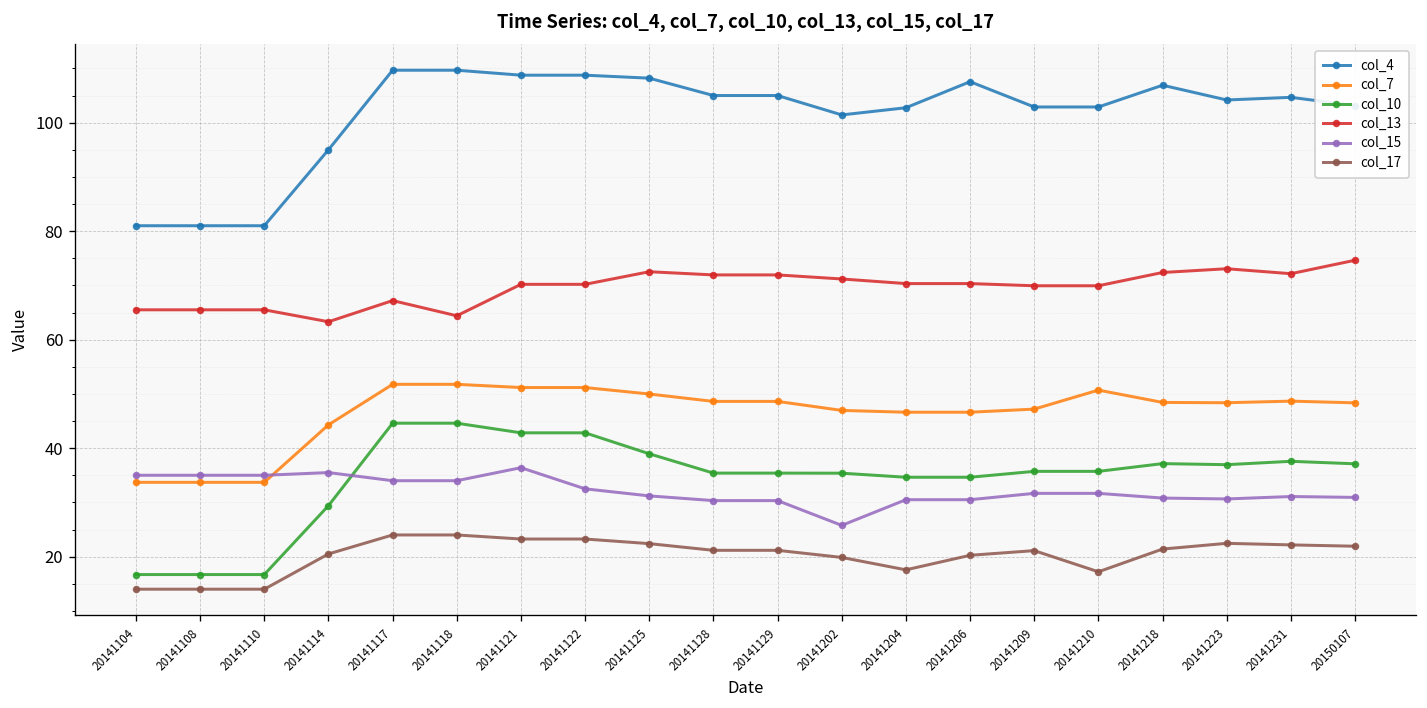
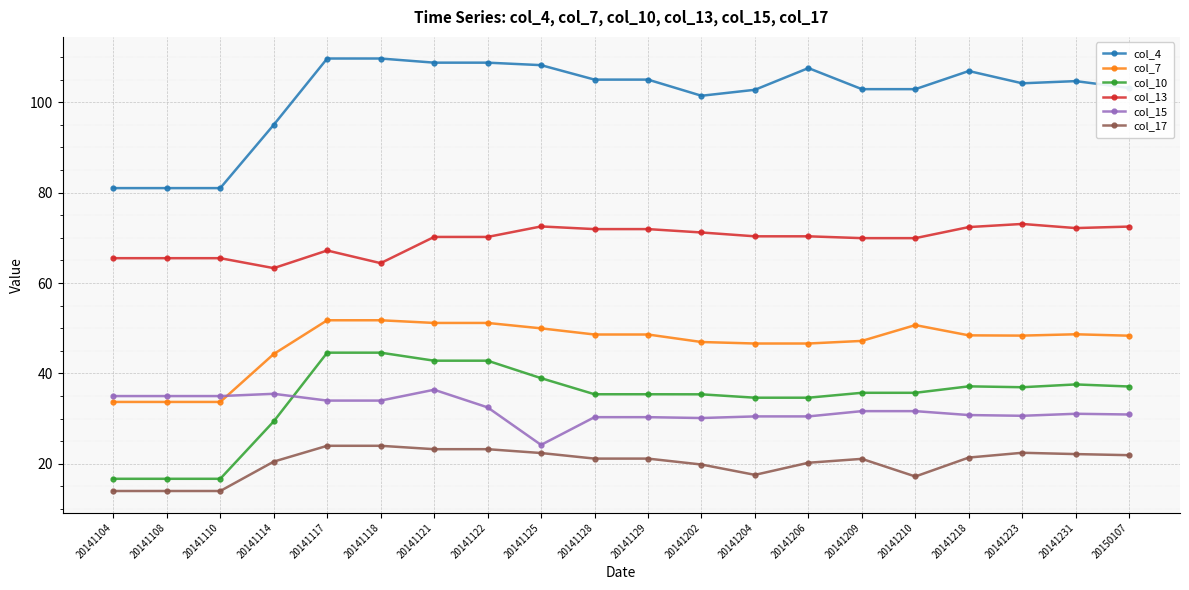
  {
    "col_4": {
      "20141104": 81,
      "20141108": 81,
      "20141110": 81,
      "20141114": 95,
      "20141117": 110,
      "20141118": 110,
      "20141121": 109,
      "20141122": 109,
      "20141125": 108,
      "20141128": 105,
      "20141129": 105,
      "20141202": 101,
      "20141204": 103,
      "20141206": 108,
      "20141209": 103,
      "20141210": 103,
      "20141218": 107,
      "20141223": 104,
      "20141231": 105
    },
    "col_7": {
      "20141104": 34,
      "20141108": 34,
      "20141110": 34,
      "20141114": 44,
      "20141117": 52,
      "20141118": 52,
      "20141121": 51,
      "20141122": 51,
      "20141125": 50,
      "20141128": 49,
      "20141129": 49,
      "20141202": 47,
      "20141204": 47,
      "20141206": 47,
      "20141209": 47,
      "20141210": 51,
      "20141218": 48,
      "20141223": 48,
      "20141231": 49,
      "20150107": 48
    },
    "col_10": {
      "20141104": 17,
      "20141108": 17,
      "20141110": 17,
      "20141114": 29,
      "20141117": 45,
      "20141118": 45,
      "20141121": 43,
      "20141122": 43,
      "20141125": 39,
      "20141128": 35,
      "20141129": 35,
      "20141202": 35,
      "20141204": 35,
      "20141206": 35,
      "20141209": 36,
      "20141210": 36,
      "20141218": 37,
      "20141223": 37,
      "20141231": 38,
      "20150107": 37
    },
    "col_13": {
      "20141104": 66,
      "20141108": 66,
      "20141110": 66,
      "20141114": 63,
      "20141117": 67,
      "20141118": 64,
      "20141121": 70,
      "20141122": 70,
      "20141125": 73,
      "20141128": 72,
      "20141129": 72,
      "20141202": 71,
      "20141204": 70,
      "20141206": 70,
      "20141209": 70,
      "20141210": 70,
      "20141218": 72,
      "20141223": 73,
      "20141231": 72,
-     "20150107": 75
+     "20150107": 72
    },
    "col_15": {
      "20141104": 35,
      "20141108": 35,
      "20141110": 35,
      "20141114": 36,
      "20141117": 34,
      "20141118": 34,
      "20141121": 36,
      "20141122": 33,
-     "20141125": 31,
+     "20141125": 24,
      "20141128": 30,
      "20141129": 30,
-     "20141202": 26,
+     "20141202": 30,
      "20141204": 31,
      "20141206": 31,
      "20141209": 32,
      "20141210": 32,
      "20141218": 31,
      "20141223": 31,
      "20141231": 31,
      "20150107": 31
    },
    "col_17": {
      "20141104": 14,
      "20141108": 14,
      "20141110": 14,
      "20141114": 21,
      "20141117": 24,
      "20141118": 24,
      "20141121": 23,
      "20141122": 23,
      "20141125": 22,
      "20141128": 21,
      "20141129": 21,
      "20141202": 20,
      "20141204": 18,
      "20141206": 20,
      "20141209": 21,
      "20141210": 17,
      "20141218": 21,
      "20141223": 22,
      "20141231": 22,
      "20150107": 22
    }
  }
